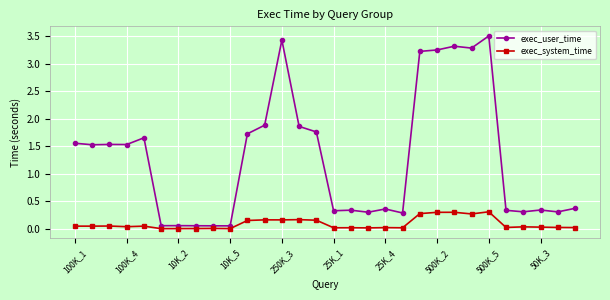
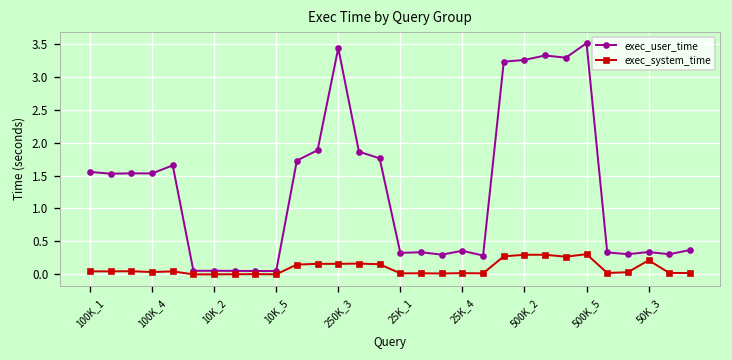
  {
    "exec_user_time": {
      "100K_1": 1.6,
      "100K_4": 1.5,
      "10K_2": 0.1,
      "10K_5": 0.1,
      "250K_3": 3.4,
      "25K_1": 0.3,
      "25K_4": 0.4,
      "500K_2": 3.3,
      "500K_5": 3.5,
      "50K_3": 0.3
    },
    "exec_system_time": {
      "100K_1": 0.0,
      "100K_4": 0.0,
      "10K_2": 0.0,
      "10K_5": 0.0,
      "250K_3": 0.2,
      "25K_1": 0.0,
      "25K_4": 0.0,
      "500K_2": 0.3,
      "500K_5": 0.3,
-     "50K_3": 0.0
+     "50K_3": 0.2
    }
  }
